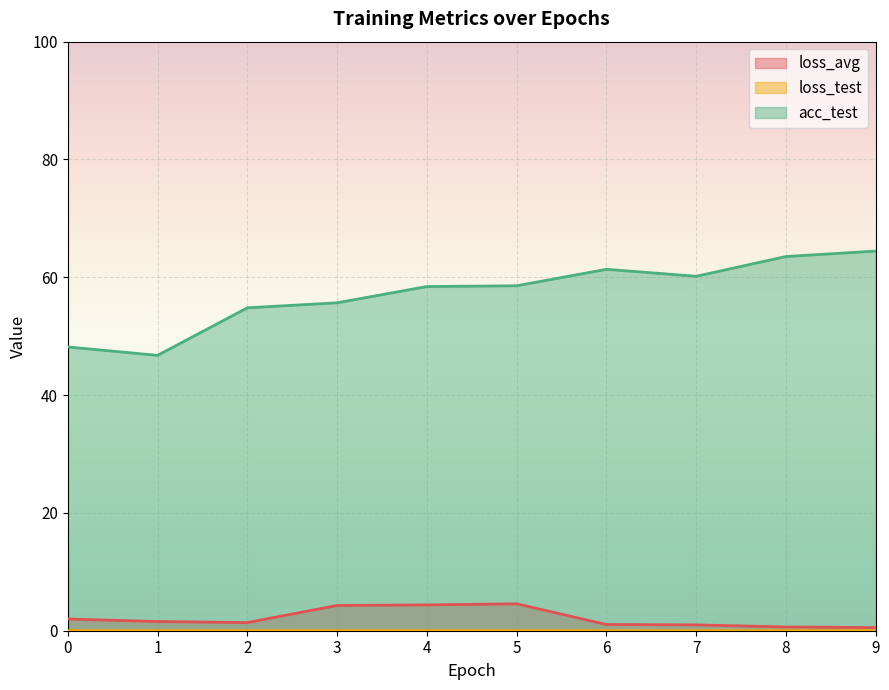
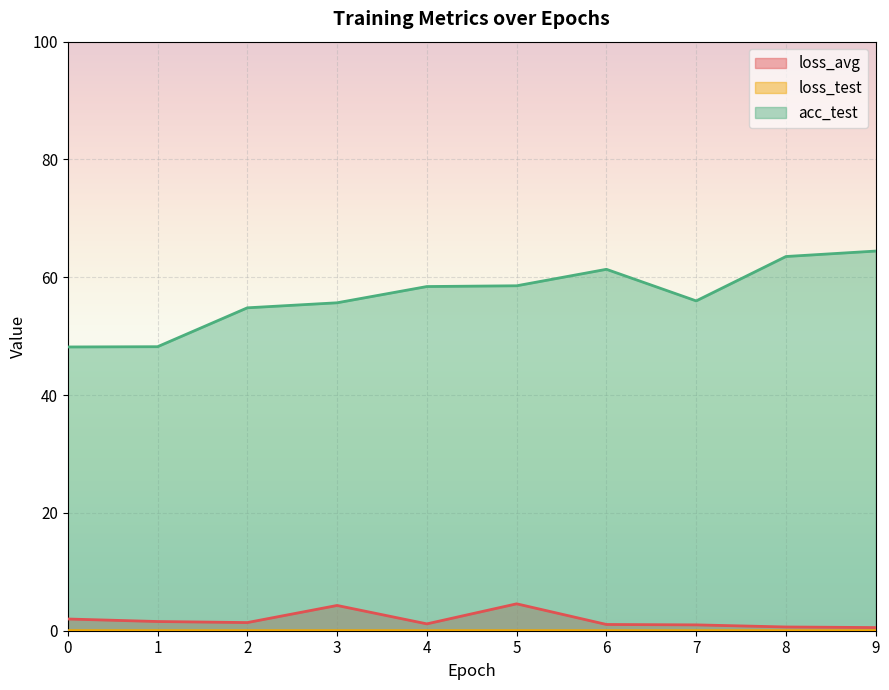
  {
    "loss_avg": {
      "0": 2,
      "1": 2,
      "2": 1,
      "3": 4,
-     "4": 4,
+     "4": 1,
      "5": 5,
      "6": 1,
      "7": 1,
      "8": 1,
      "9": 1
    },
    "loss_test": {
      "0": 0,
      "1": 0,
      "2": 0,
      "3": 0,
      "4": 0,
      "5": 0,
      "6": 0,
      "7": 0,
      "8": 0,
      "9": 0
    },
    "acc_test": {
      "0": 48,
-     "1": 47,
+     "1": 48,
      "2": 55,
      "3": 56,
      "4": 58,
      "5": 59,
      "6": 61,
-     "7": 60,
+     "7": 56,
      "8": 64,
      "9": 64
    }
  }
